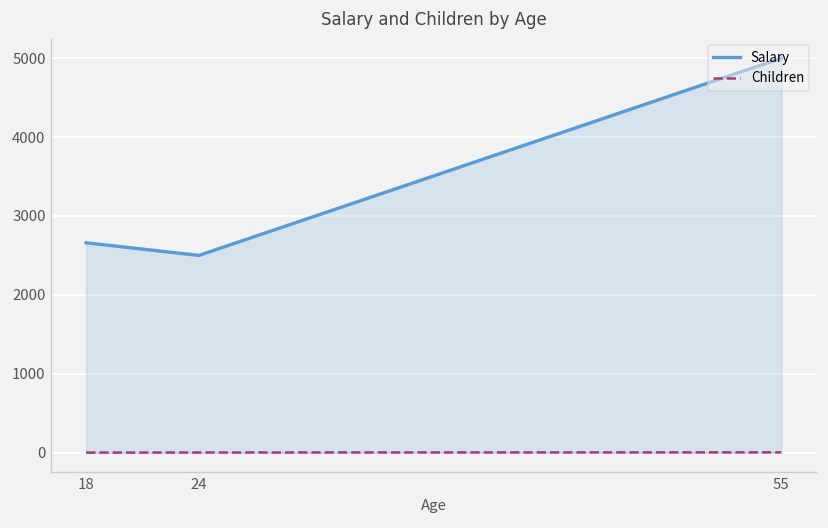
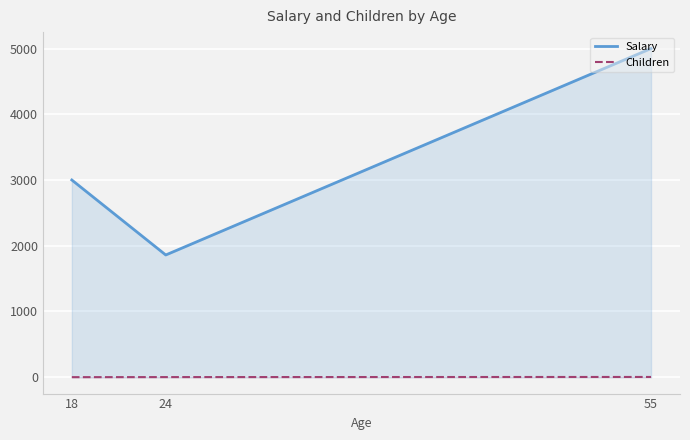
  {
    "Salary": {
-     "18": 2700,
-     "24": 2500
+     "18": 3000,
+     "24": 1900
    },
    "Children": {
      "18": 0,
      "24": 0,
      "55": 0
    }
  }
